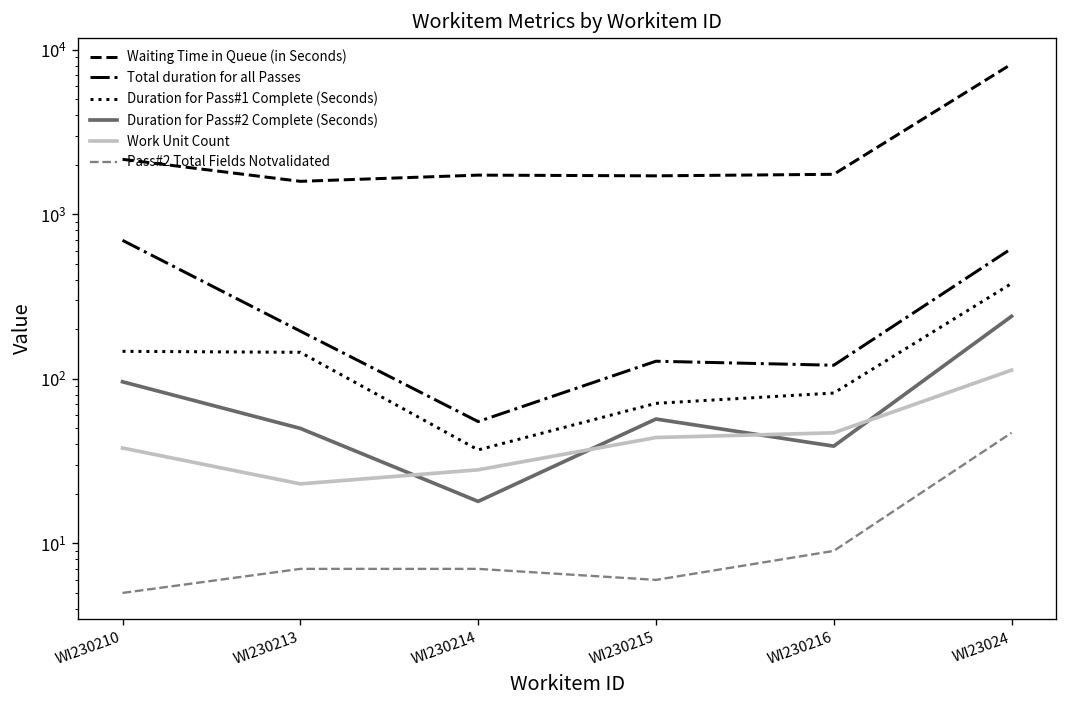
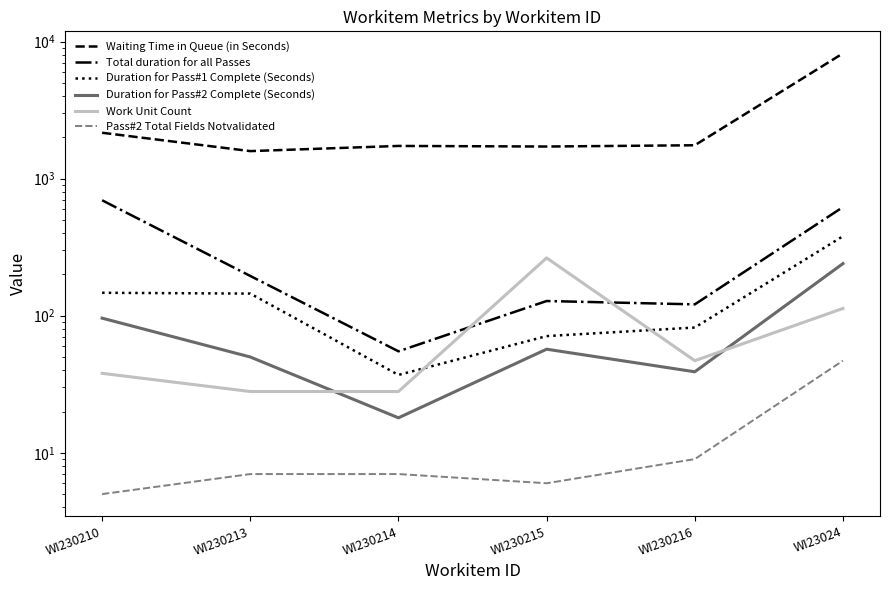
  {
    "Work Unit Count": {
      "WI230210": 38,
-     "WI230213": 23,
+     "WI230213": 28,
      "WI230214": 28,
-     "WI230215": 44,
+     "WI230215": 260,
      "WI230216": 47,
      "WI23024": 110
    }
  }
